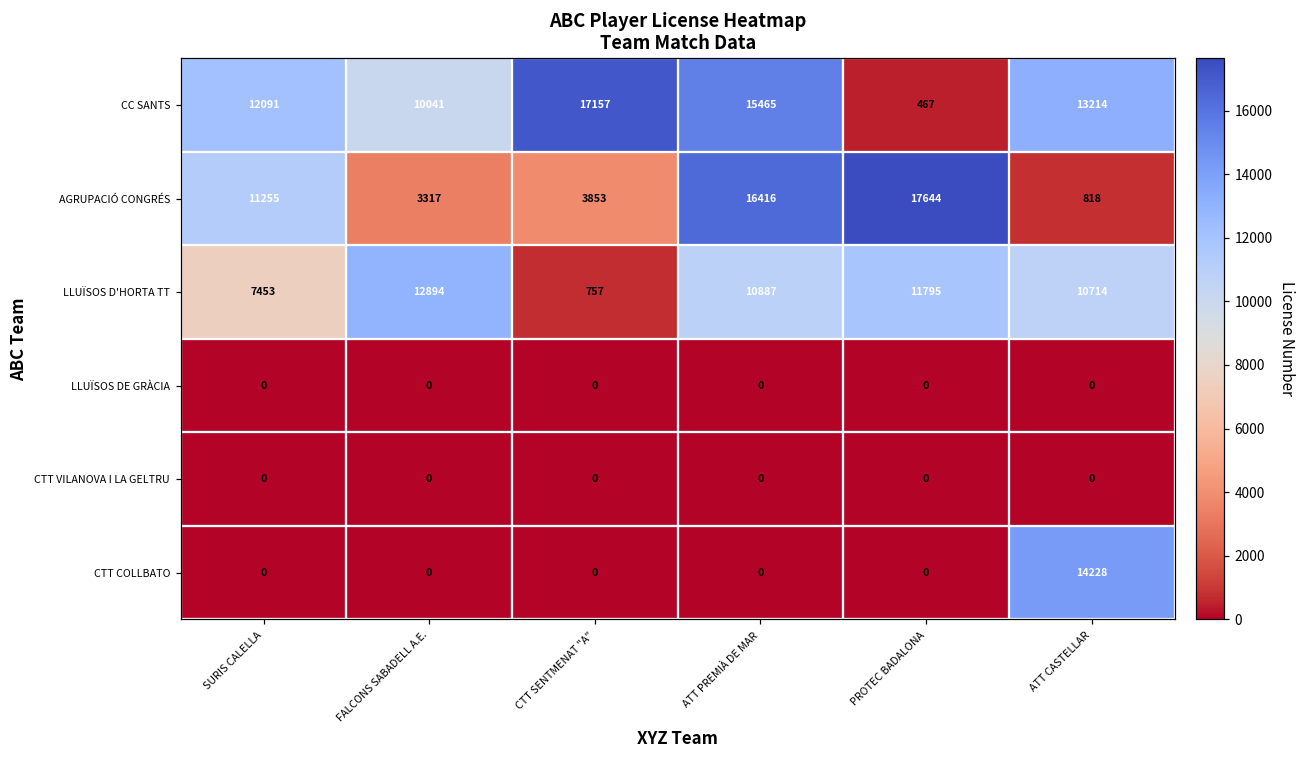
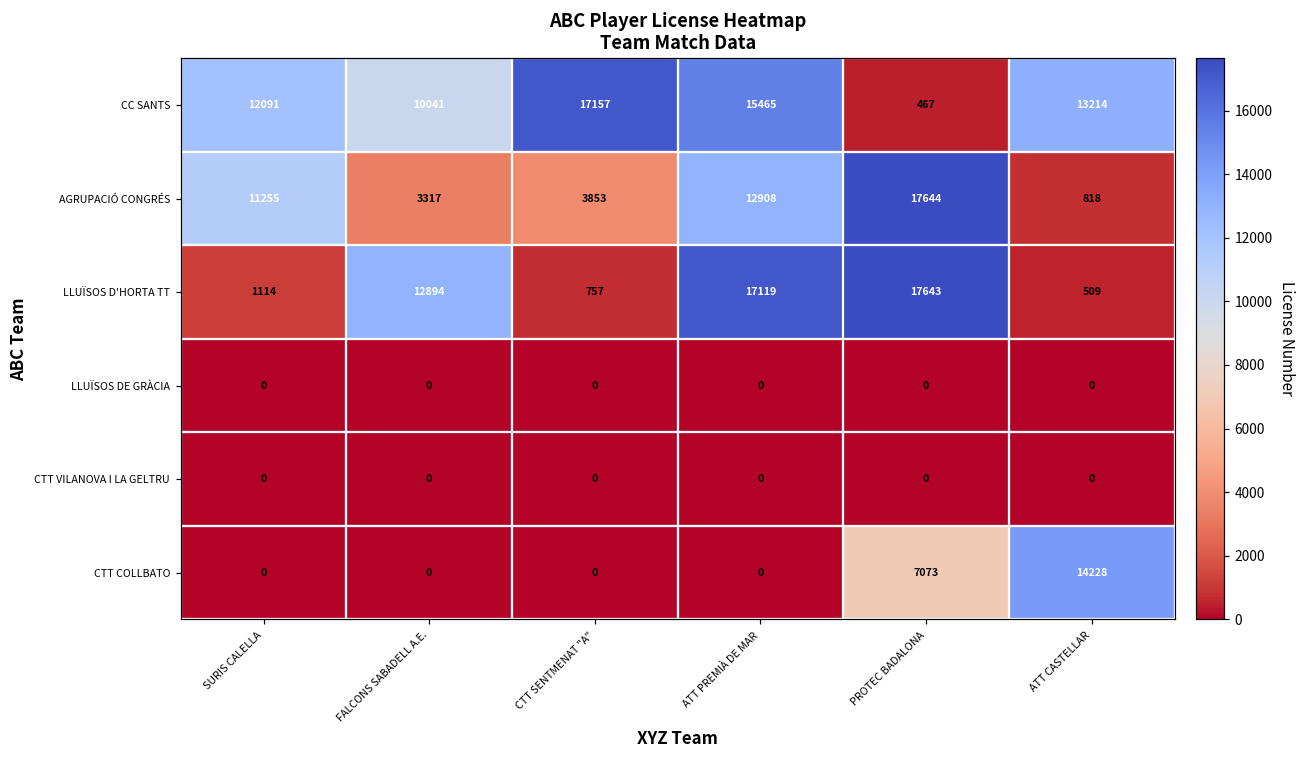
  {
    "CC SANTS": {
      "SURIS CALELLA": 12091,
      "FALCONS SABADELL A.E.": 10041,
      "CTT SENTMENAT \"A\"": 17157,
      "ATT PREMIÀ DE MAR": 15465,
      "PROTEC BADALONA": 467,
      "ATT CASTELLAR": 13214
    },
    "AGRUPACIÓ CONGRÉS": {
      "SURIS CALELLA": 11255,
      "FALCONS SABADELL A.E.": 3317,
      "CTT SENTMENAT \"A\"": 3853,
-     "ATT PREMIÀ DE MAR": 16416,
+     "ATT PREMIÀ DE MAR": 12908,
      "PROTEC BADALONA": 17644,
      "ATT CASTELLAR": 818
    },
    "LLUÏSOS D'HORTA TT": {
-     "SURIS CALELLA": 7453,
+     "SURIS CALELLA": 1114,
      "FALCONS SABADELL A.E.": 12894,
      "CTT SENTMENAT \"A\"": 757,
-     "ATT PREMIÀ DE MAR": 10887,
-     "PROTEC BADALONA": 11795,
-     "ATT CASTELLAR": 10714
+     "ATT PREMIÀ DE MAR": 17119,
+     "PROTEC BADALONA": 17643,
+     "ATT CASTELLAR": 509
    },
    "LLUÏSOS DE GRÀCIA": {
      "SURIS CALELLA": 0,
      "FALCONS SABADELL A.E.": 0,
      "CTT SENTMENAT \"A\"": 0,
      "ATT PREMIÀ DE MAR": 0,
      "PROTEC BADALONA": 0,
      "ATT CASTELLAR": 0
    },
    "CTT VILANOVA I LA GELTRU": {
      "SURIS CALELLA": 0,
      "FALCONS SABADELL A.E.": 0,
      "CTT SENTMENAT \"A\"": 0,
      "ATT PREMIÀ DE MAR": 0,
      "PROTEC BADALONA": 0,
      "ATT CASTELLAR": 0
    },
    "CTT COLLBATO": {
      "SURIS CALELLA": 0,
      "FALCONS SABADELL A.E.": 0,
      "CTT SENTMENAT \"A\"": 0,
      "ATT PREMIÀ DE MAR": 0,
-     "PROTEC BADALONA": 0,
+     "PROTEC BADALONA": 7073,
      "ATT CASTELLAR": 14228
    }
  }
